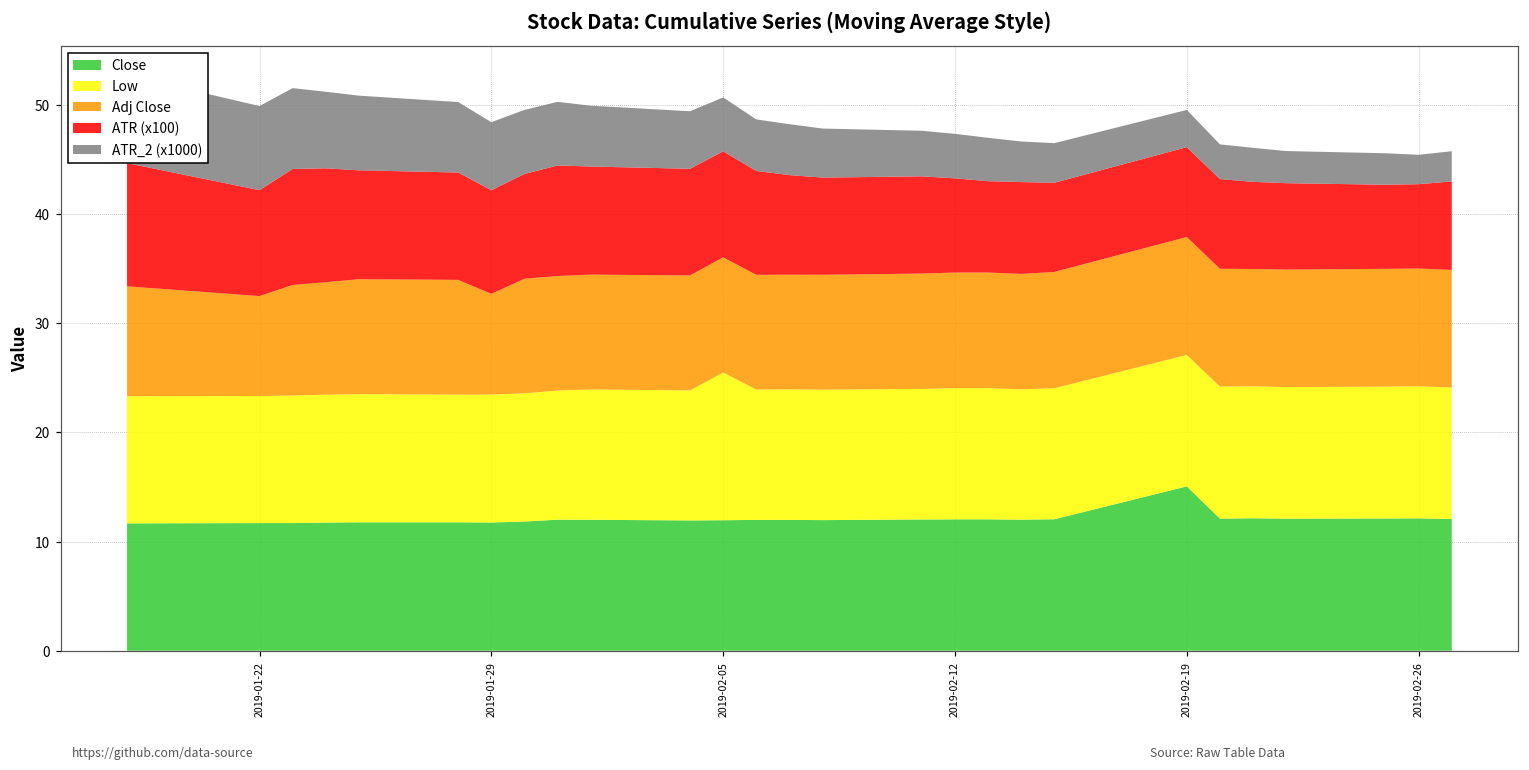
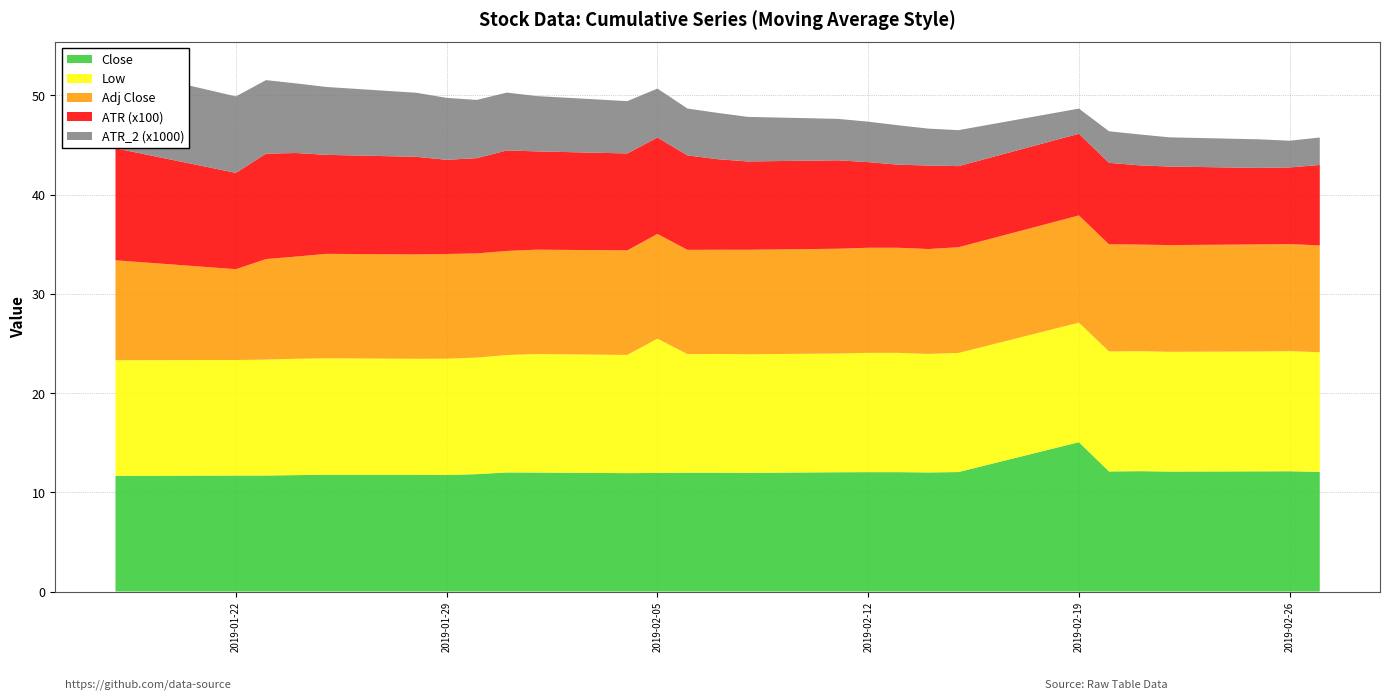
  {
    "Close": {
      "2019-01-22": 12,
      "2019-01-29": 12,
      "2019-02-05": 12,
      "2019-02-12": 12,
      "2019-02-19": 15,
      "2019-02-26": 12
    },
    "Low": {
      "2019-01-22": 12,
      "2019-01-29": 12,
      "2019-02-05": 14,
      "2019-02-12": 12,
      "2019-02-19": 12,
      "2019-02-26": 12
    },
    "Adj Close": {
      "2019-01-22": 9,
-     "2019-01-29": 9,
+     "2019-01-29": 11,
      "2019-02-05": 11,
      "2019-02-12": 11,
      "2019-02-19": 11,
      "2019-02-26": 11
    },
    "ATR (x100)": {
      "2019-01-22": 10,
      "2019-01-29": 9,
      "2019-02-05": 10,
      "2019-02-12": 9,
      "2019-02-19": 8,
      "2019-02-26": 8
    },
    "ATR_2 (x1000)": {
      "2019-01-22": 8,
      "2019-01-29": 6,
      "2019-02-05": 5,
      "2019-02-12": 4,
-     "2019-02-19": 3.4,
+     "2019-02-19": 2.5,
      "2019-02-26": 3
    }
  }
